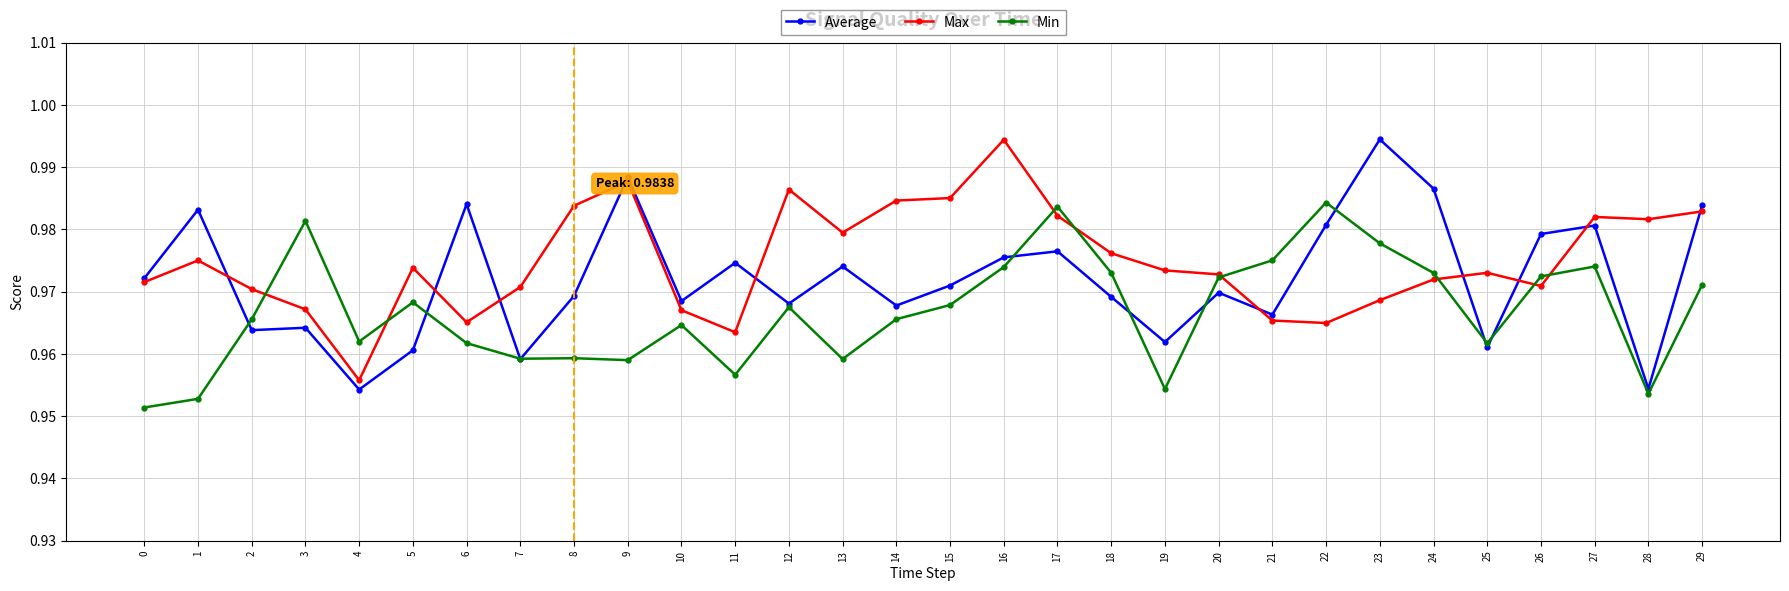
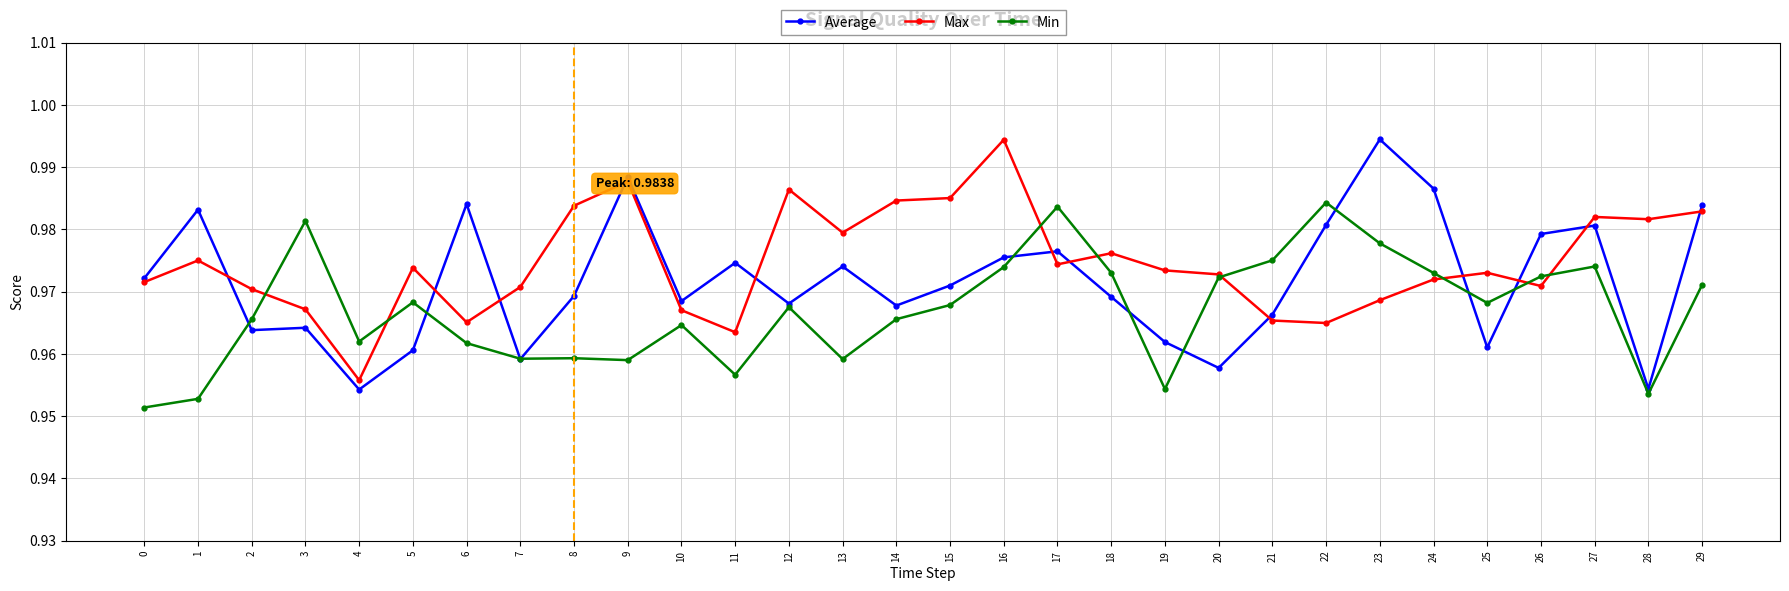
  {
    "Average": {
      "0": 0.972,
      "1": 0.983,
      "2": 0.964,
      "3": 0.964,
      "4": 0.954,
      "5": 0.961,
      "6": 0.984,
      "8": 0.969,
      "10": 0.968,
      "11": 0.975,
      "12": 0.968,
      "13": 0.974,
      "14": 0.968,
      "15": 0.971,
      "16": 0.976,
      "17": 0.976,
      "18": 0.969,
      "19": 0.962,
-     "20": 0.970,
+     "20": 0.958,
      "21": 0.966,
      "22": 0.981,
      "23": 0.994,
      "24": 0.987,
      "25": 0.961,
      "26": 0.979,
      "27": 0.981,
      "28": 0.954,
      "29": 0.984
    },
    "Max": {
      "0": 0.972,
      "1": 0.975,
      "2": 0.970,
      "3": 0.967,
      "4": 0.956,
      "5": 0.974,
      "6": 0.965,
      "7": 0.971,
      "8": 0.984,
      "10": 0.967,
      "11": 0.963,
      "12": 0.986,
      "13": 0.979,
      "14": 0.985,
      "15": 0.985,
      "16": 0.994,
-     "17": 0.982,
+     "17": 0.974,
      "18": 0.976,
      "19": 0.973,
      "20": 0.973,
      "21": 0.965,
      "22": 0.965,
      "23": 0.969,
      "24": 0.972,
      "25": 0.973,
      "26": 0.971,
      "27": 0.982,
      "28": 0.982,
      "29": 0.983
    },
    "Min": {
      "0": 0.951,
      "1": 0.953,
      "2": 0.966,
      "3": 0.981,
      "4": 0.962,
      "5": 0.968,
      "6": 0.962,
      "8": 0.959,
      "9": 0.959,
      "10": 0.965,
      "11": 0.957,
      "12": 0.968,
      "13": 0.959,
      "14": 0.966,
      "15": 0.968,
      "16": 0.974,
      "17": 0.984,
      "18": 0.973,
      "19": 0.954,
      "20": 0.972,
      "21": 0.975,
      "22": 0.984,
      "23": 0.978,
      "24": 0.973,
-     "25": 0.962,
+     "25": 0.968,
      "26": 0.972,
      "27": 0.974,
      "28": 0.954,
      "29": 0.971
    }
  }
